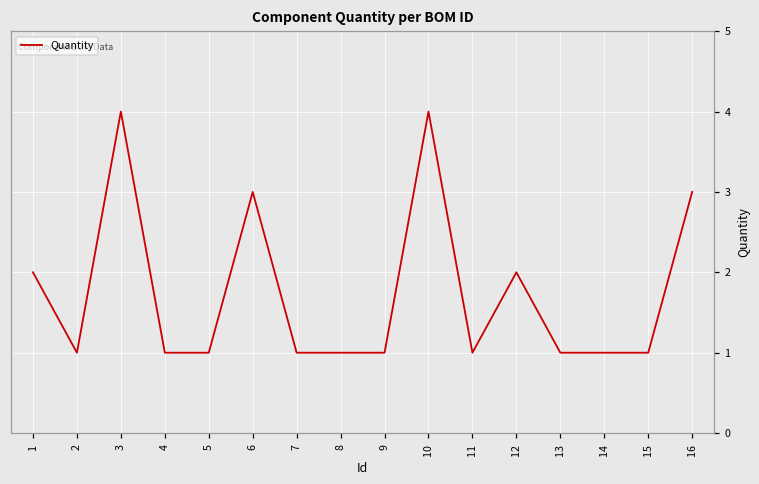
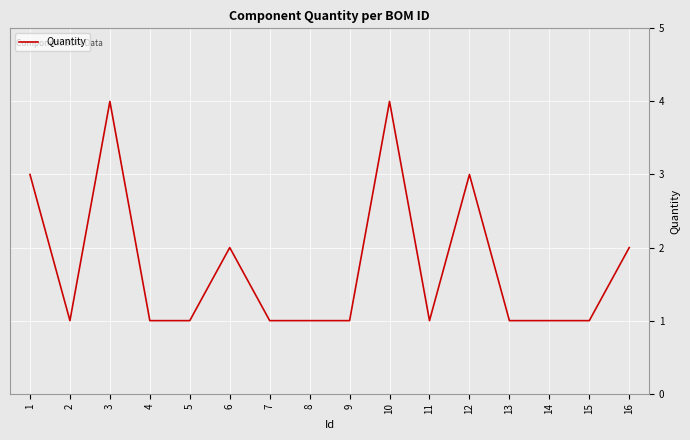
  {
-   "1": 2,
+   "1": 3,
    "2": 1,
    "3": 4,
    "4": 1,
    "5": 1,
-   "6": 3,
+   "6": 2,
    "7": 1,
    "8": 1,
    "9": 1,
    "10": 4,
    "11": 1,
-   "12": 2,
+   "12": 3,
    "13": 1,
    "14": 1,
    "15": 1,
-   "16": 3
+   "16": 2
  }
